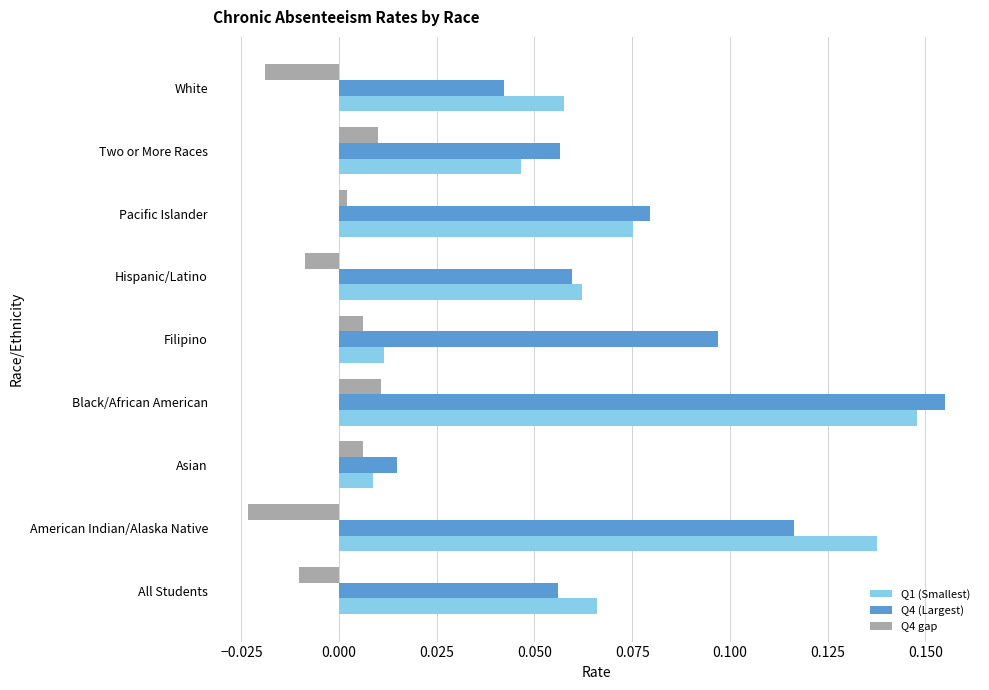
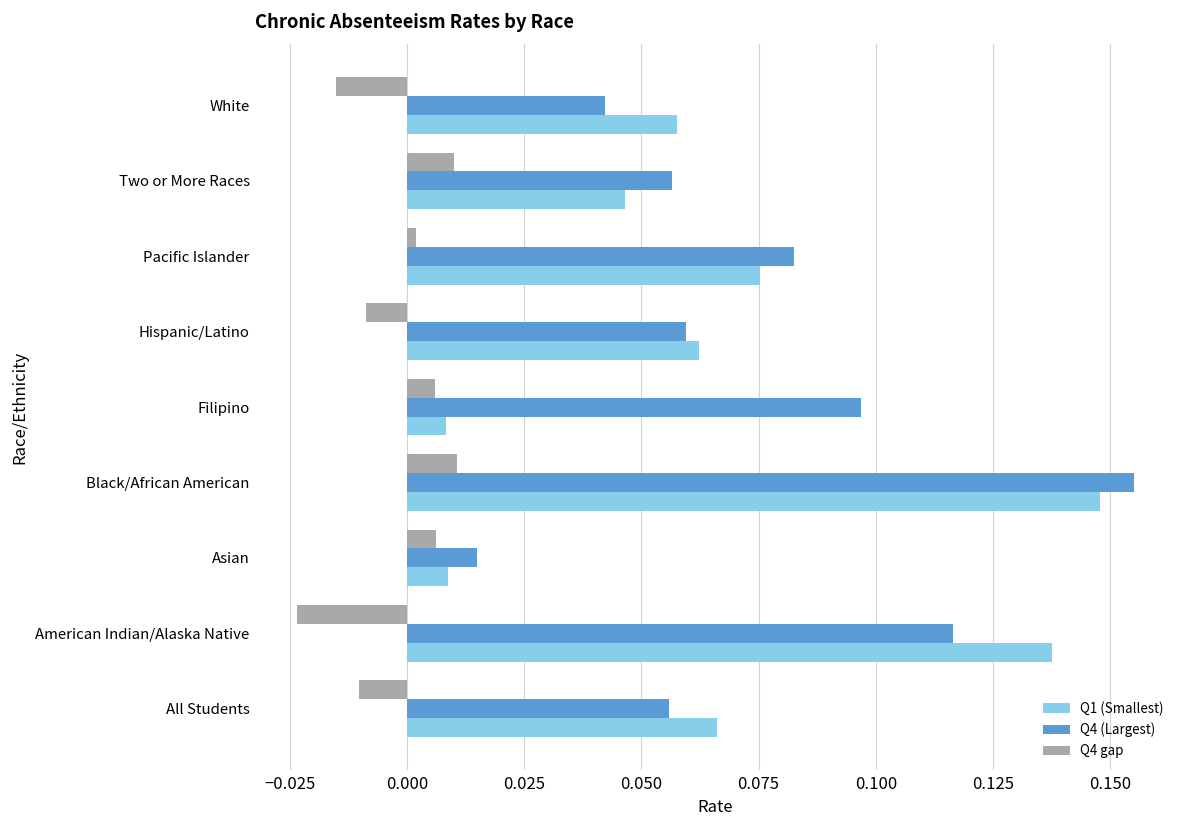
  {
    "Q1 (Smallest)": {
      "White": 0.058,
      "Two or More Races": 0.047,
      "Pacific Islander": 0.075,
      "Hispanic/Latino": 0.062,
-     "Filipino": 0.011,
+     "Filipino": 0.008,
      "Black/African American": 0.148,
      "Asian": 0.009,
      "American Indian/Alaska Native": 0.138,
      "All Students": 0.066
    },
    "Q4 (Largest)": {
      "White": 0.042,
      "Two or More Races": 0.057,
-     "Pacific Islander": 0.080,
+     "Pacific Islander": 0.083,
      "Hispanic/Latino": 0.060,
      "Filipino": 0.097,
      "Black/African American": 0.155,
      "Asian": 0.015,
      "American Indian/Alaska Native": 0.117,
      "All Students": 0.056
    },
    "Q4 gap": {
-     "White": -0.019,
+     "White": -0.015,
      "Two or More Races": 0.010,
      "Pacific Islander": 0.002,
      "Hispanic/Latino": -0.009,
      "Filipino": 0.006,
      "Black/African American": 0.011,
      "Asian": 0.006,
      "American Indian/Alaska Native": -0.023,
      "All Students": -0.010
    }
  }
